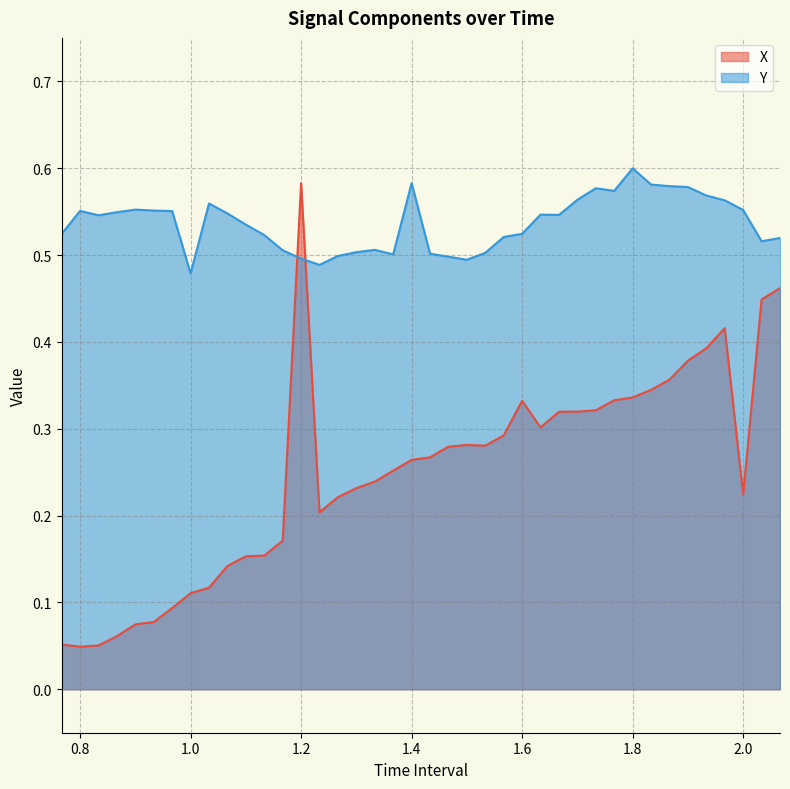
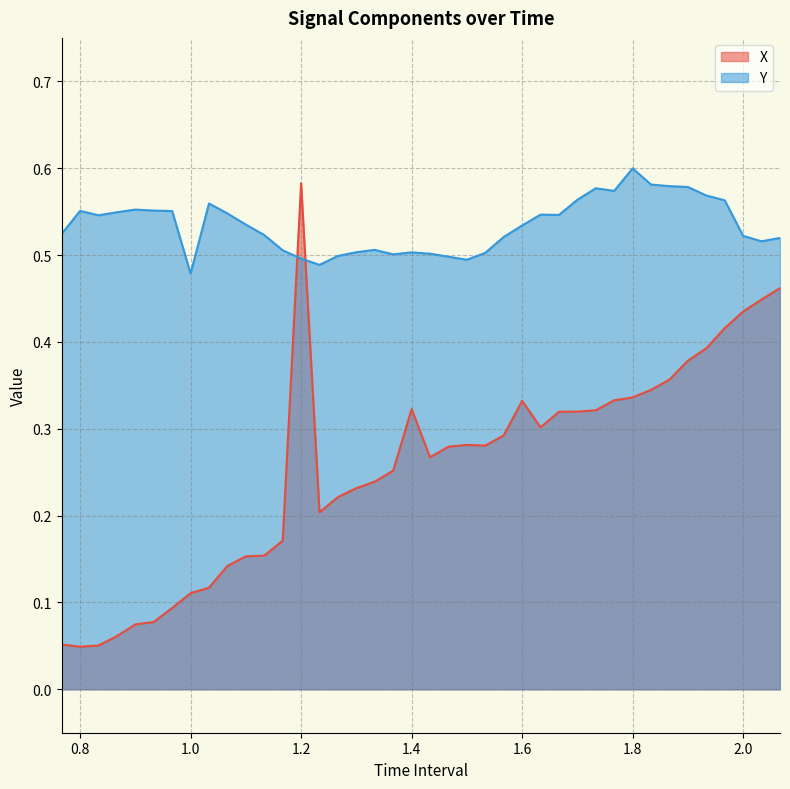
  {
    "X": {
      "0.8": 0.05,
      "1.0": 0.11,
      "1.2": 0.58,
-     "1.4": 0.26,
+     "1.4": 0.32,
      "1.6": 0.33,
      "1.8": 0.34,
-     "2.0": 0.22
+     "2.0": 0.43
    },
    "Y": {
      "0.8": 0.55,
      "1.0": 0.48,
      "1.2": 0.50,
-     "1.4": 0.58,
-     "1.6": 0.52,
+     "1.4": 0.50,
+     "1.6": 0.53,
      "1.8": 0.60,
-     "2.0": 0.55
+     "2.0": 0.52
    }
  }
